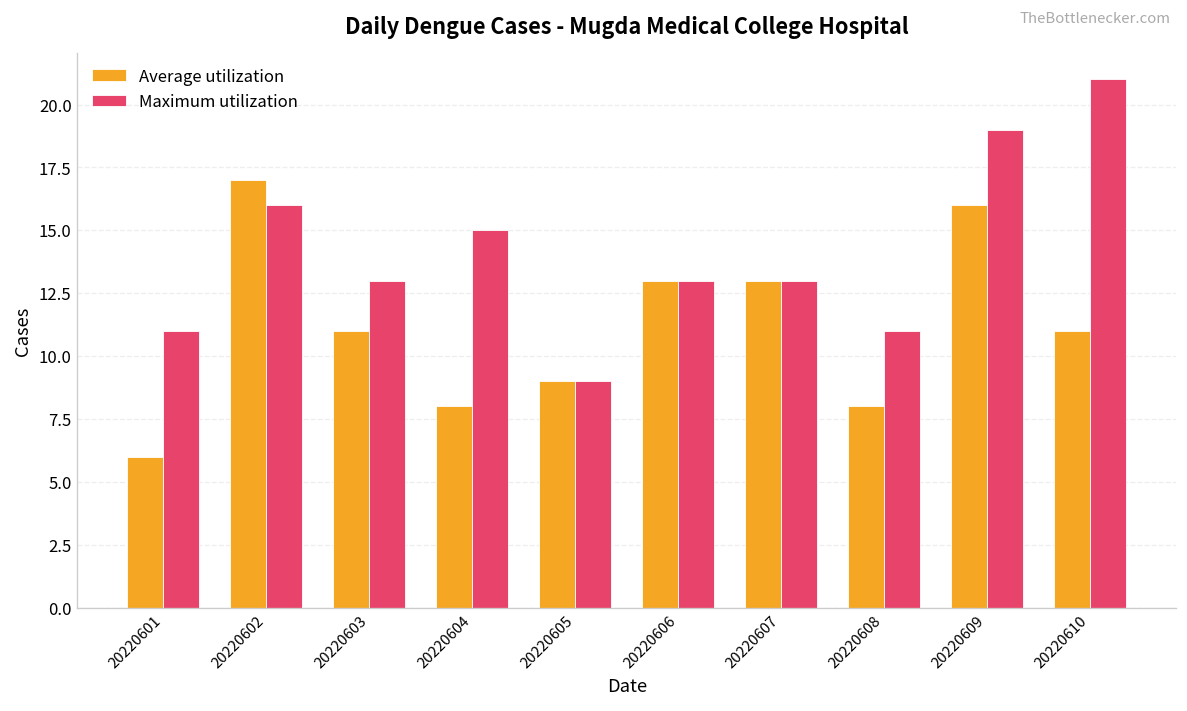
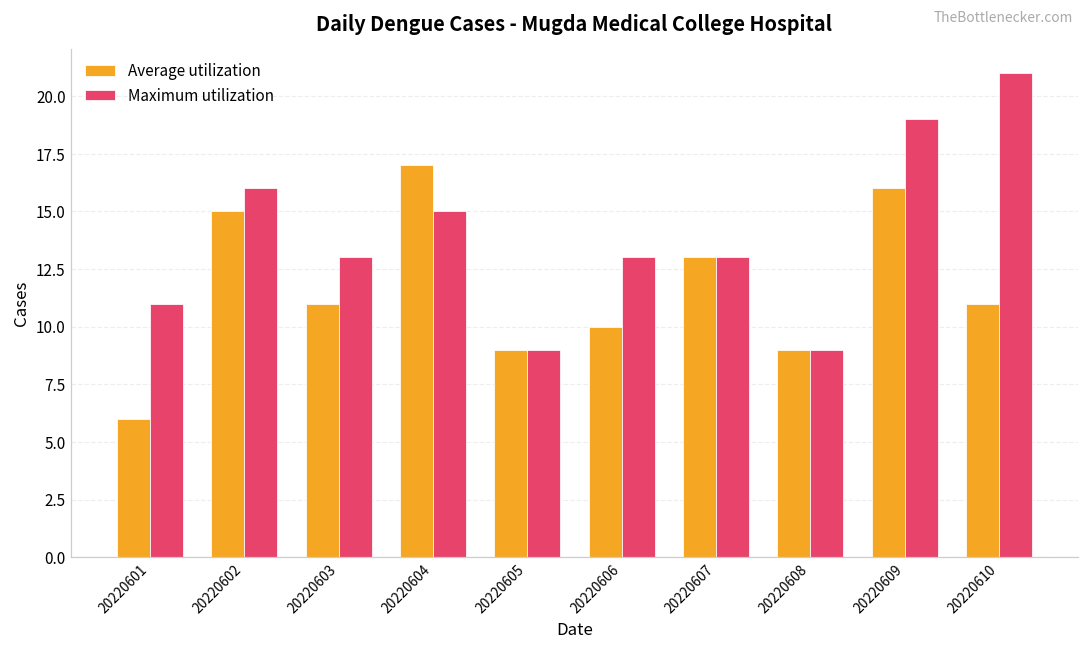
  {
    "Average utilization": {
      "20220601": 6,
-     "20220602": 17,
+     "20220602": 15,
      "20220603": 11,
-     "20220604": 8,
+     "20220604": 17,
      "20220605": 9,
-     "20220606": 13,
+     "20220606": 10,
      "20220607": 13,
-     "20220608": 8,
+     "20220608": 9,
      "20220609": 16,
      "20220610": 11
    },
    "Maximum utilization": {
      "20220601": 11,
      "20220602": 16,
      "20220603": 13,
      "20220604": 15,
      "20220605": 9,
      "20220606": 13,
      "20220607": 13,
-     "20220608": 11,
+     "20220608": 9,
      "20220609": 19,
      "20220610": 21
    }
  }
